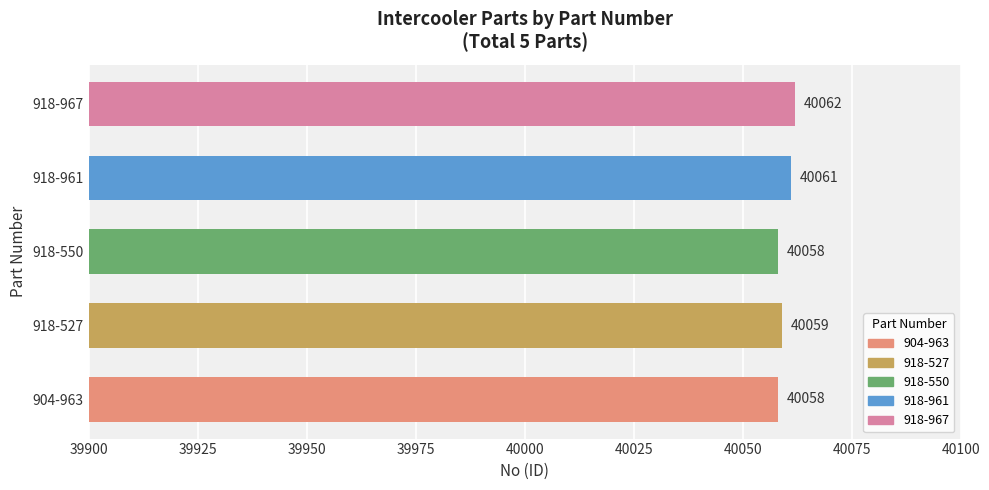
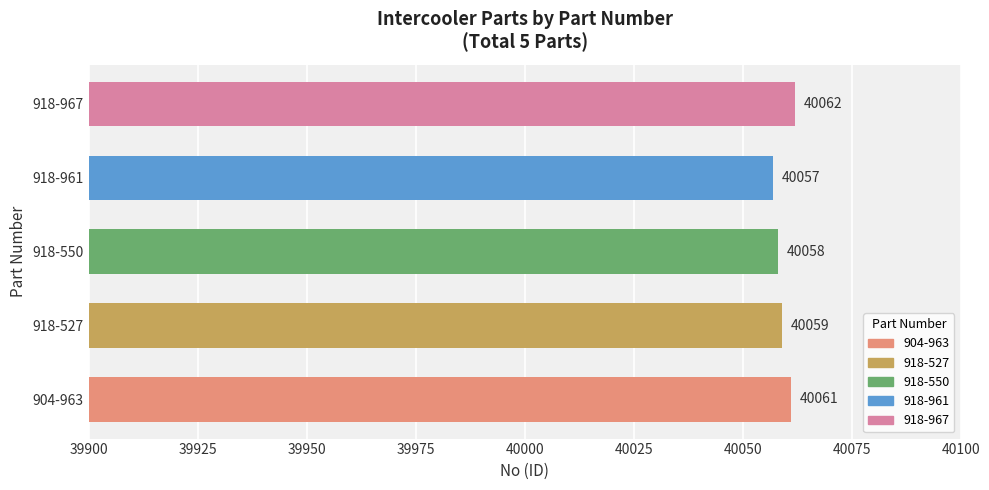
  {
    "918-967": 40062,
-   "918-961": 40061,
+   "918-961": 40057,
    "918-550": 40058,
    "918-527": 40059,
-   "904-963": 40058
+   "904-963": 40061
  }
